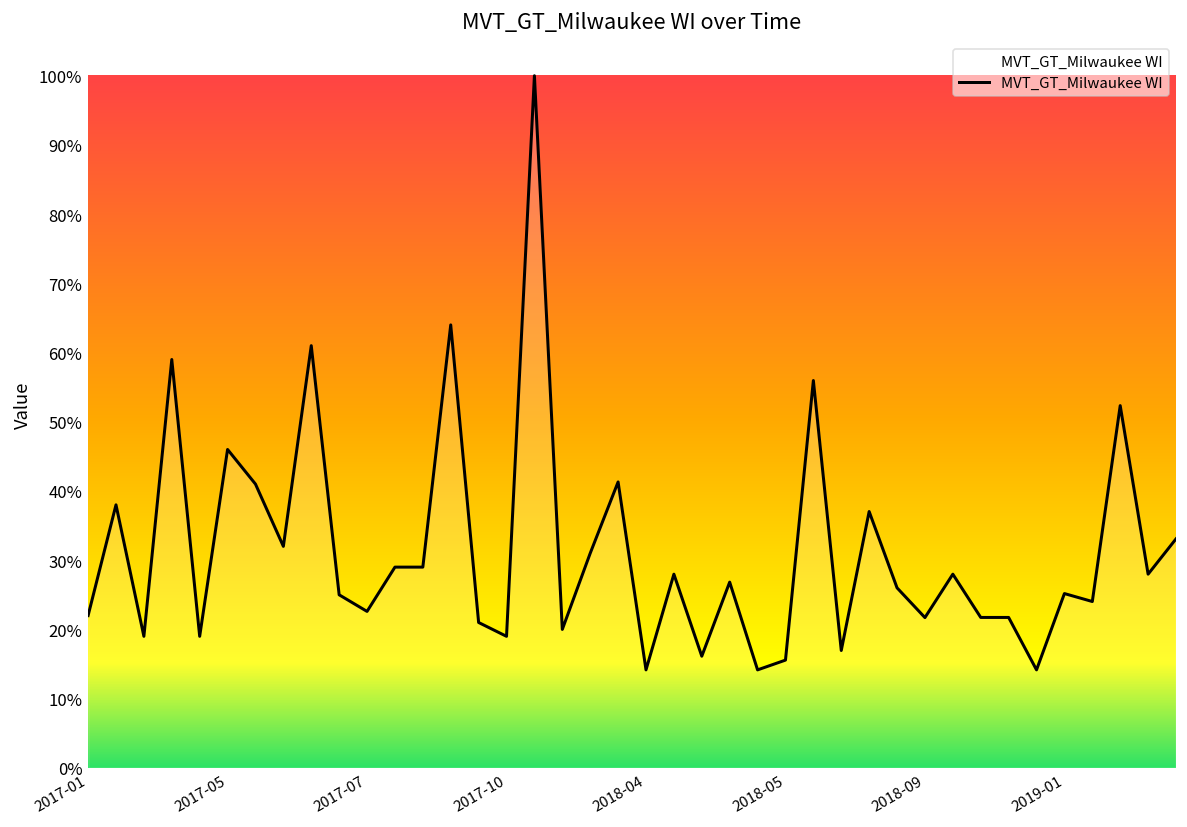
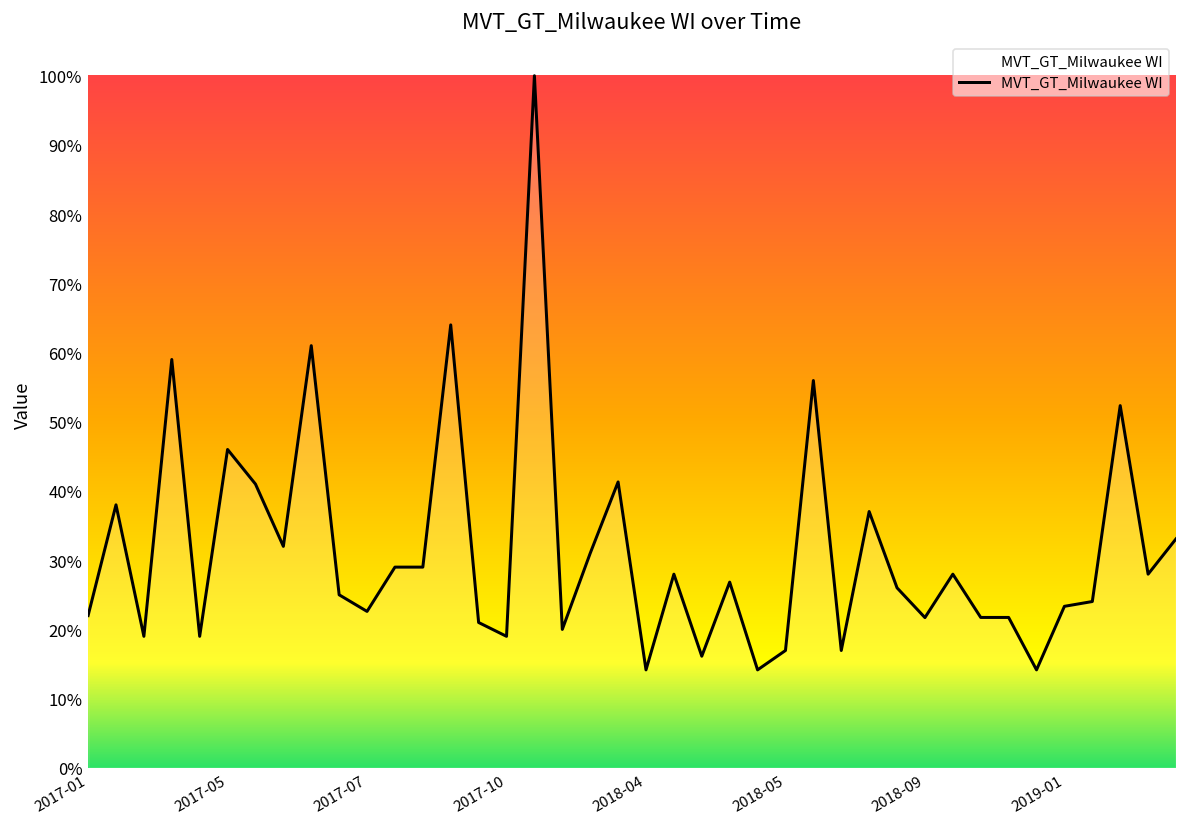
  {
    "2017-01": "22%",
    "2017-05": "46%",
    "2017-07": "23%",
    "2017-10": "19%",
    "2018-04": "14%",
-   "2018-05": "16%",
+   "2018-05": "17%",
    "2018-09": "22%",
-   "2019-01": "25%"
+   "2019-01": "23%"
  }
